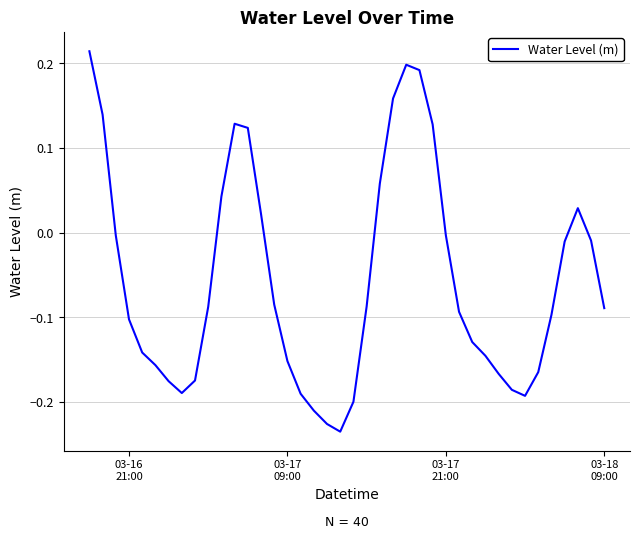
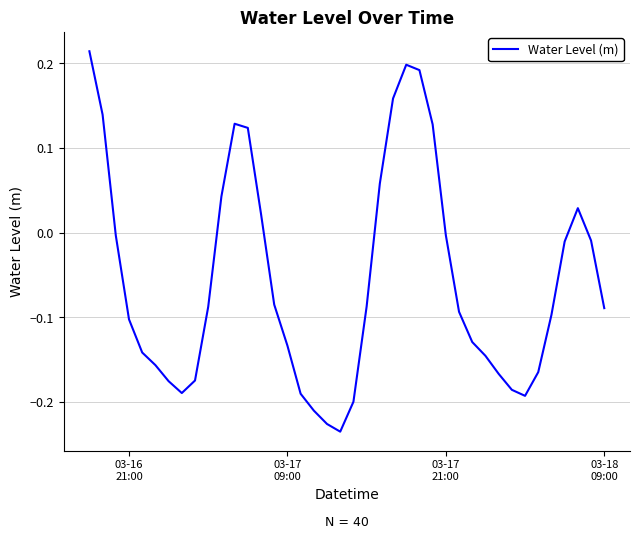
  {
    "03-16 21:00": -0.10,
-   "03-17 09:00": -0.15,
+   "03-17 09:00": -0.13,
    "03-17 21:00": 0.00,
    "03-18 09:00": -0.09
  }
